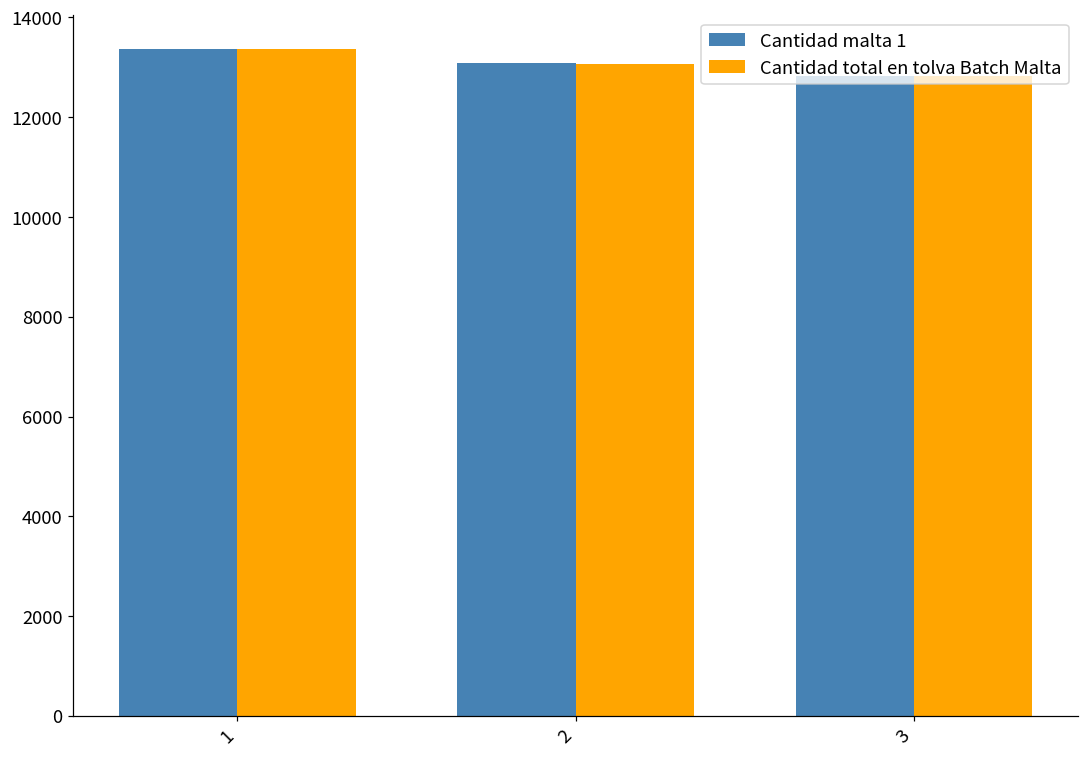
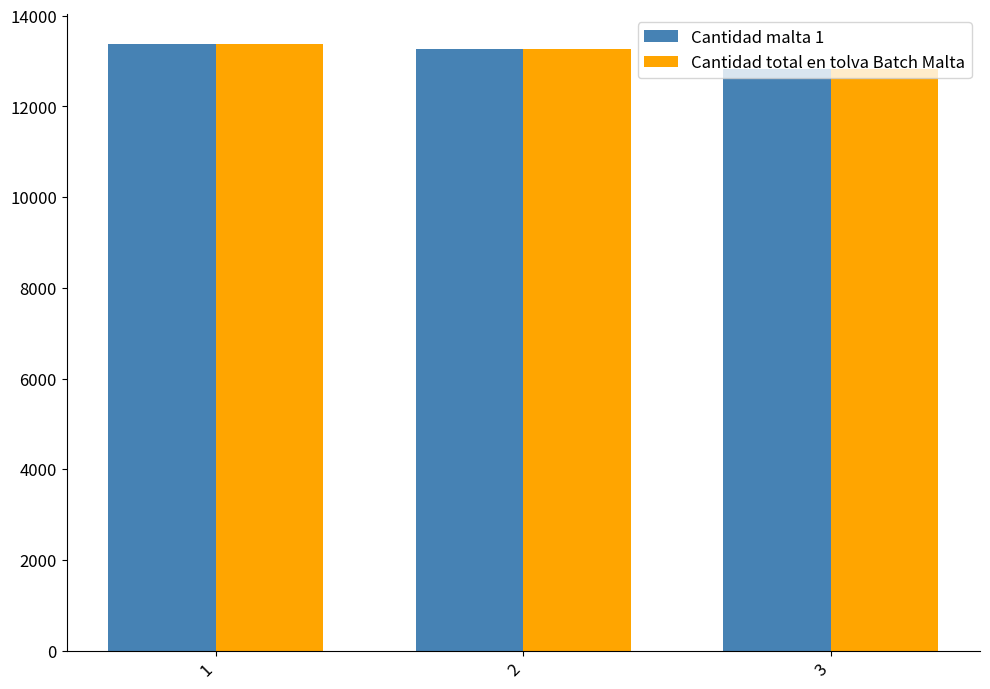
  {
    "Cantidad malta 1": {
      "1": 13400,
-     "2": 13100
+     "2": 13300
    },
    "Cantidad total en tolva Batch Malta": {
      "1": 13400,
-     "2": 13100
+     "2": 13300
    }
  }
